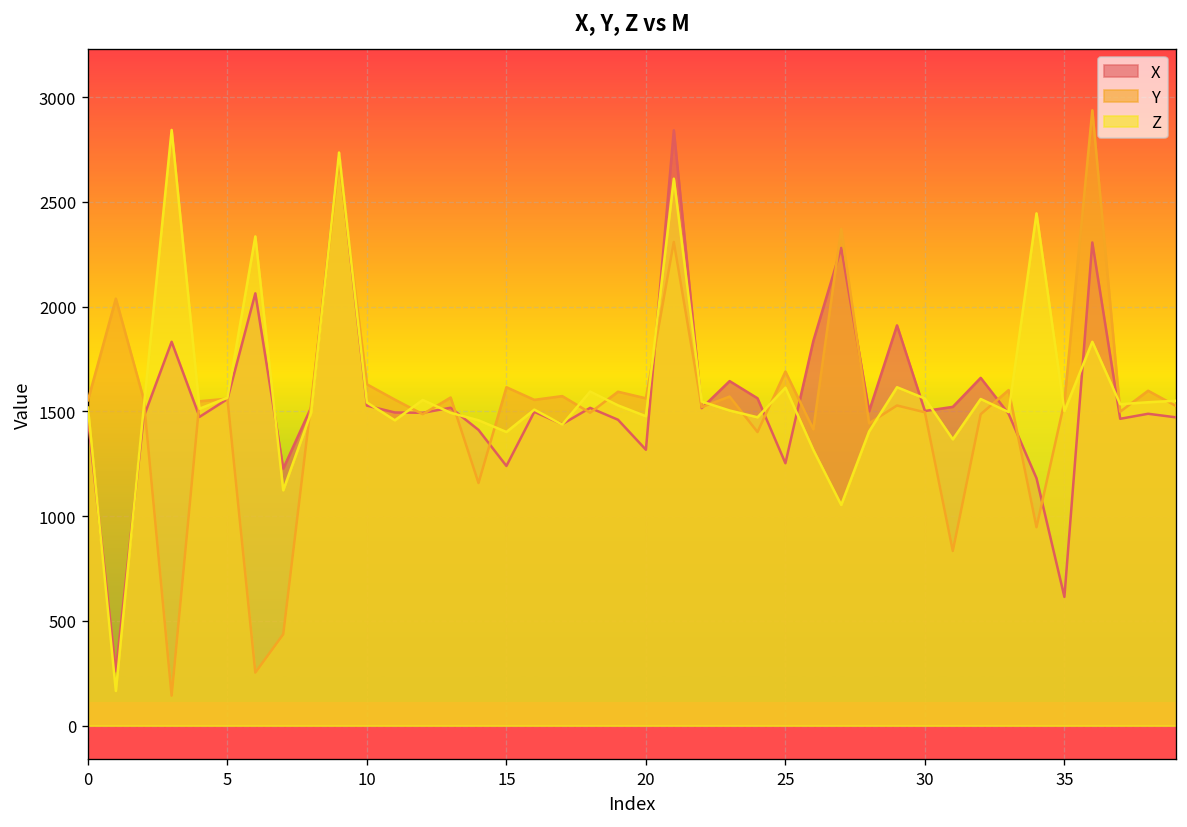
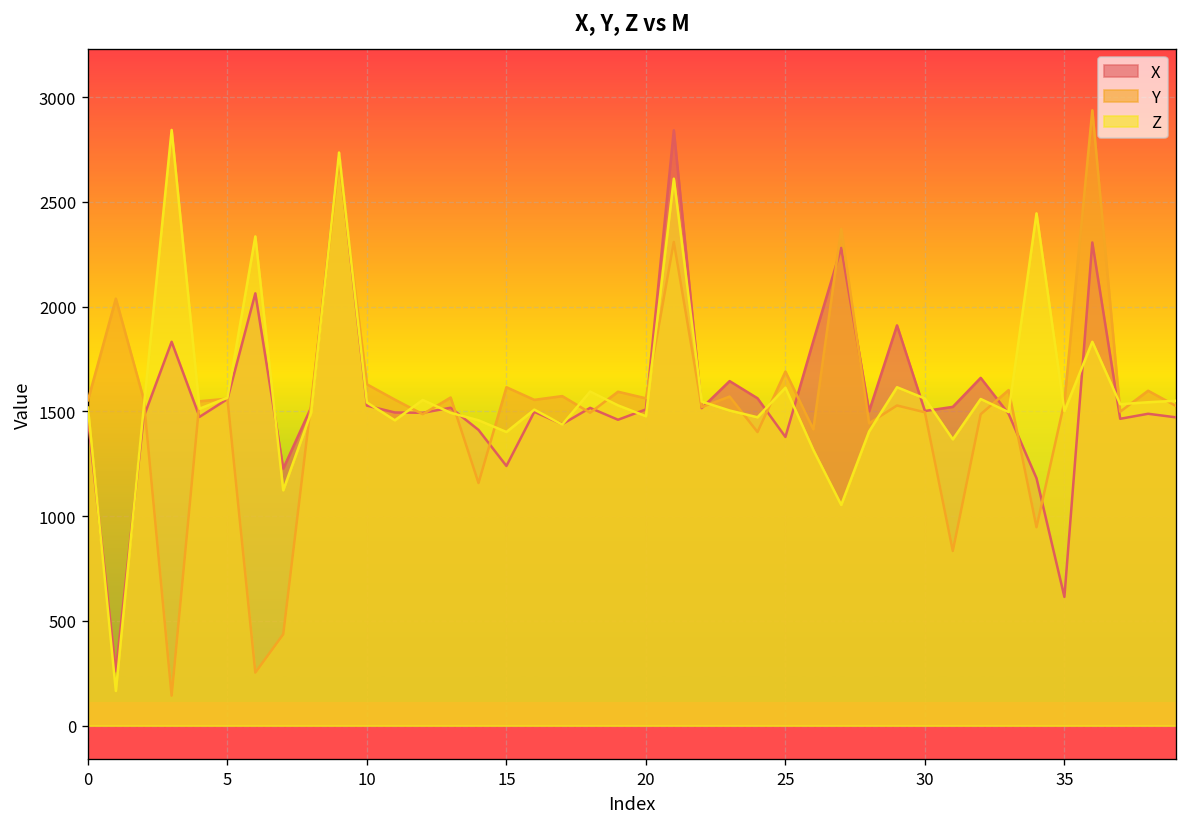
  {
    "X": {
      "0": 1460,
      "10": 1530,
      "15": 1240,
-     "20": 1320,
-     "25": 1250,
+     "20": 1510,
+     "25": 1380,
      "35": 610
    }
  }
